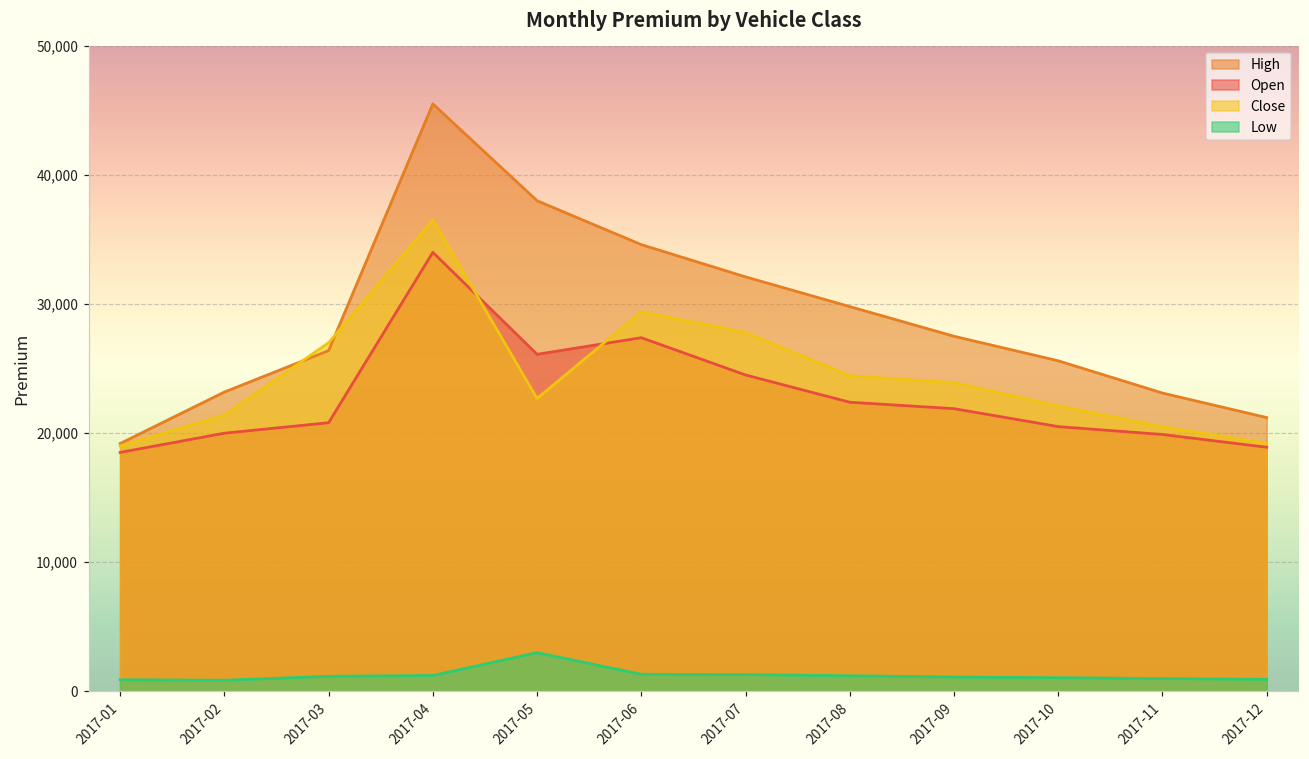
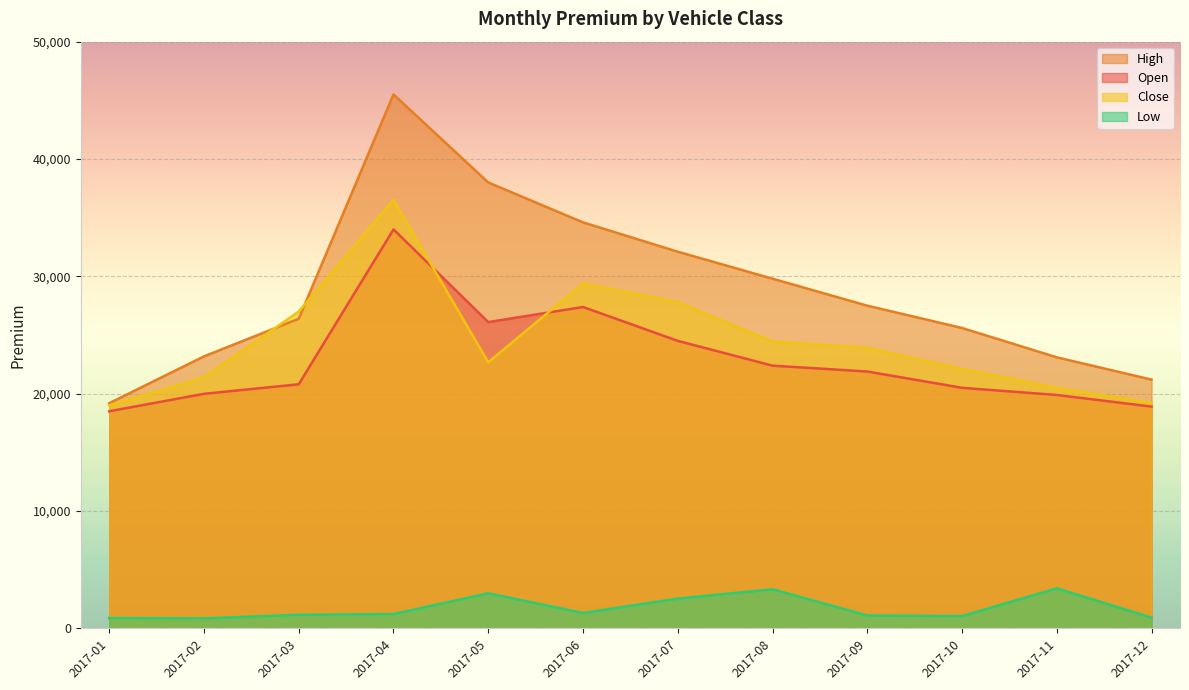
  {
    "Close": {
      "2017-02": "21,400",
      "2017-03": "27,000",
      "2017-04": "36,500",
      "2017-05": "22,700",
      "2017-06": "29,400",
      "2017-07": "27,800",
      "2017-08": "24,400",
      "2017-09": "23,900",
      "2017-10": "22,100",
      "2017-11": "20,500",
      "2017-12": "19,200"
    },
    "Low": {
      "2017-01": "900",
      "2017-02": "900",
      "2017-03": "1,200",
      "2017-04": "1,200",
      "2017-05": "3,000",
      "2017-06": "1,300",
-     "2017-07": "1,300",
-     "2017-08": "1,200",
+     "2017-07": "2,500",
+     "2017-08": "3,300",
      "2017-09": "1,100",
      "2017-10": "1,100",
-     "2017-11": "1,000",
+     "2017-11": "3,400",
      "2017-12": "900"
    }
  }
